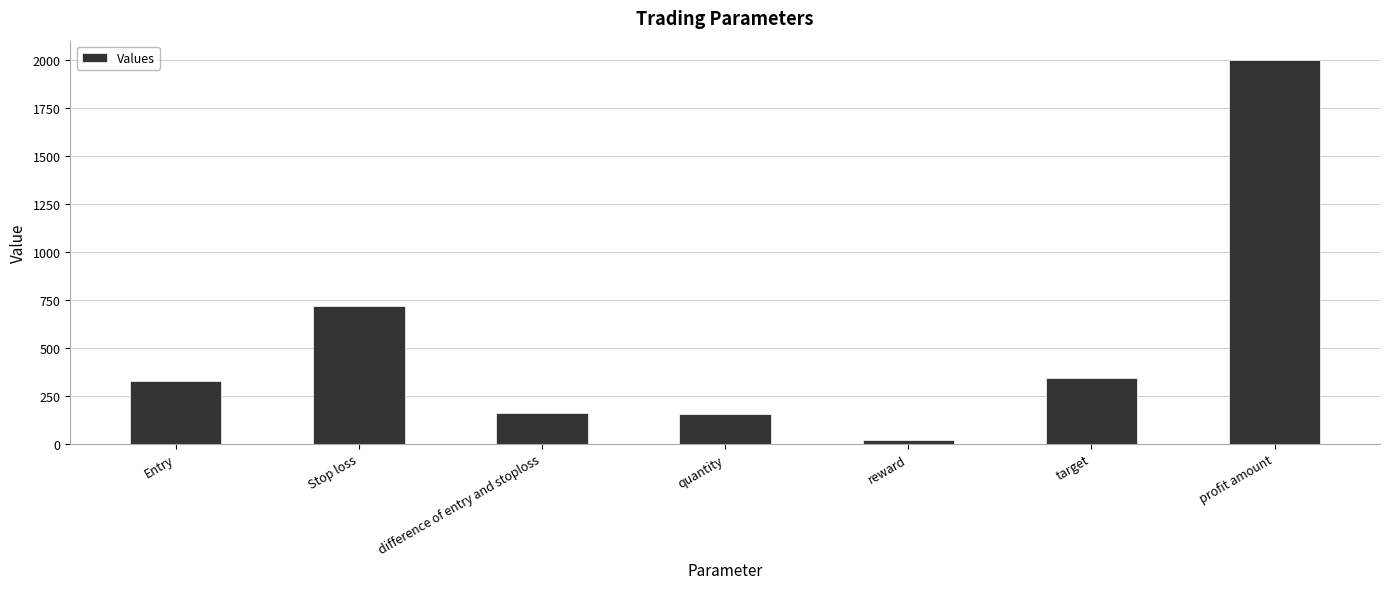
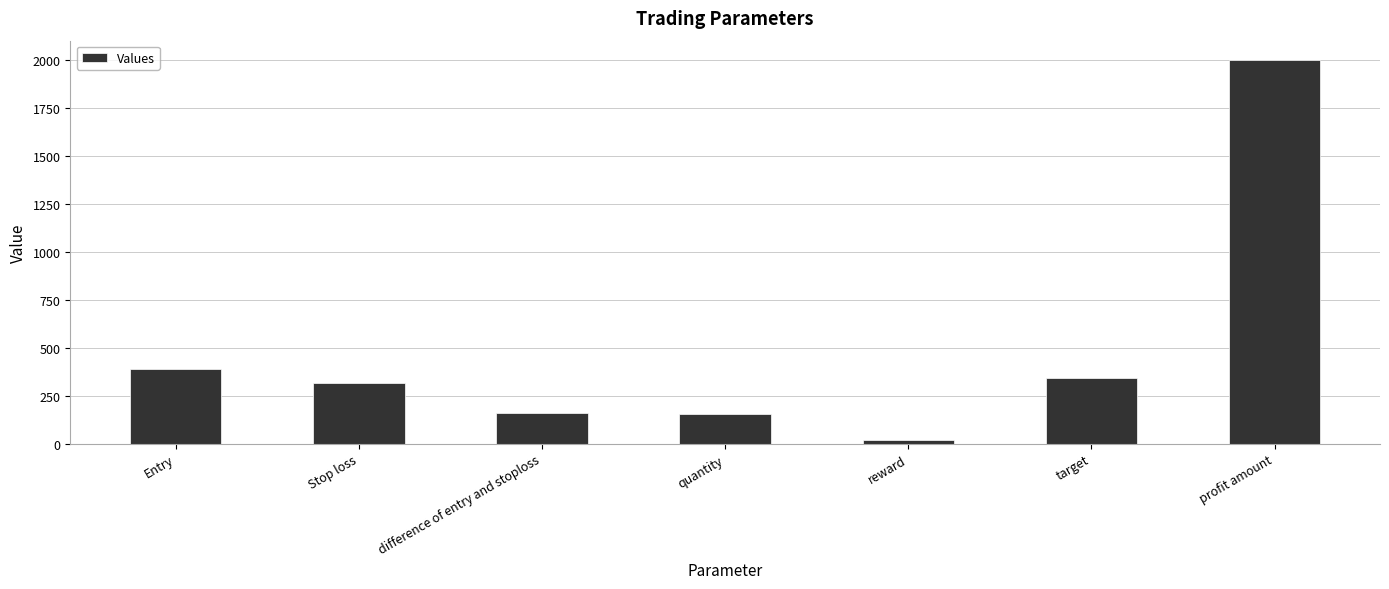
  {
-   "Entry": 330,
-   "Stop loss": 720,
+   "Entry": 390,
+   "Stop loss": 320,
    "difference of entry and stoploss": 160,
    "quantity": 150,
    "reward": 20,
    "target": 350,
    "profit amount": 2000
  }
